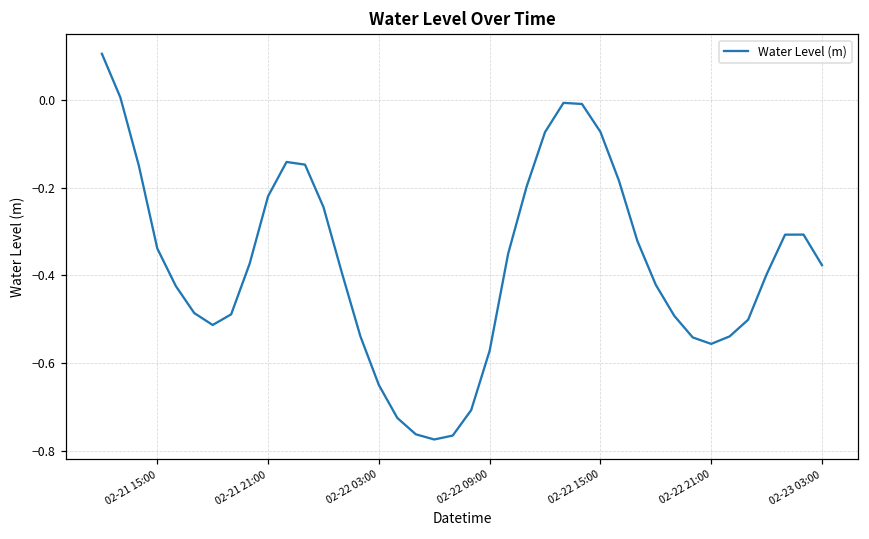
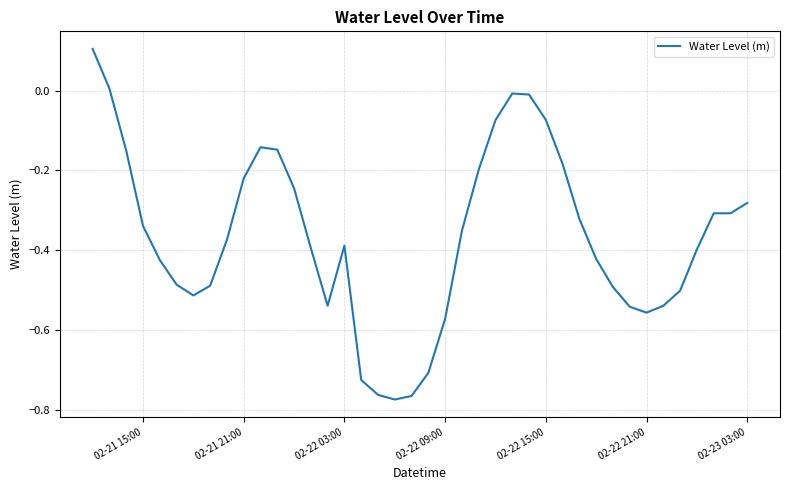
  {
    "02-21 15:00": -0.34,
    "02-21 21:00": -0.22,
-   "02-22 03:00": -0.65,
+   "02-22 03:00": -0.39,
    "02-22 09:00": -0.57,
    "02-22 15:00": -0.07,
    "02-22 21:00": -0.56,
-   "02-23 03:00": -0.38
+   "02-23 03:00": -0.28
  }
